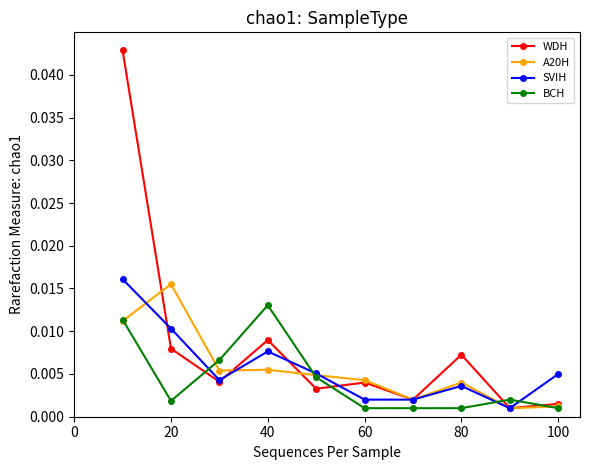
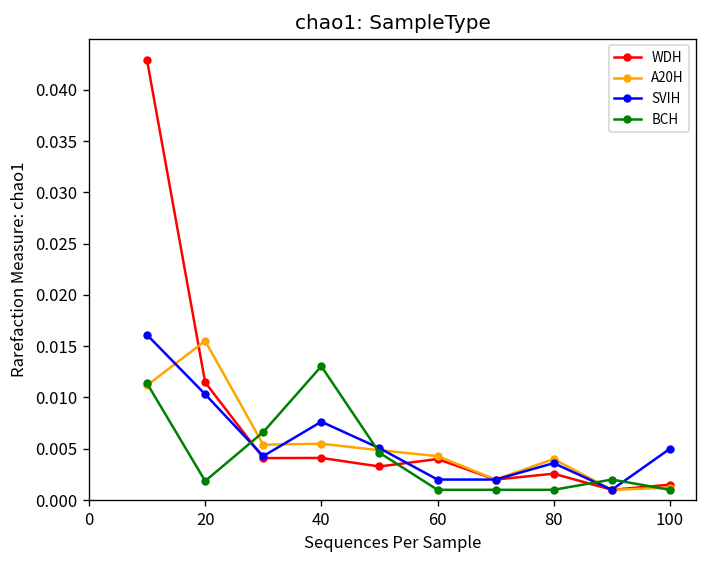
  {
    "WDH": {
-     "20": 0.008,
-     "40": 0.009,
-     "80": 0.007,
+     "20": 0.011,
+     "40": 0.004,
+     "80": 0.003,
      "100": 0.002
    },
    "A20H": {
      "20": 0.016,
      "40": 0.005,
      "80": 0.004
    },
    "SVIH": {
      "20": 0.010,
      "40": 0.008,
      "60": 0.002,
      "80": 0.004,
      "100": 0.005
    },
    "BCH": {
      "20": 0.002,
      "40": 0.013,
      "60": 0.001,
      "80": 0.001
    }
  }
